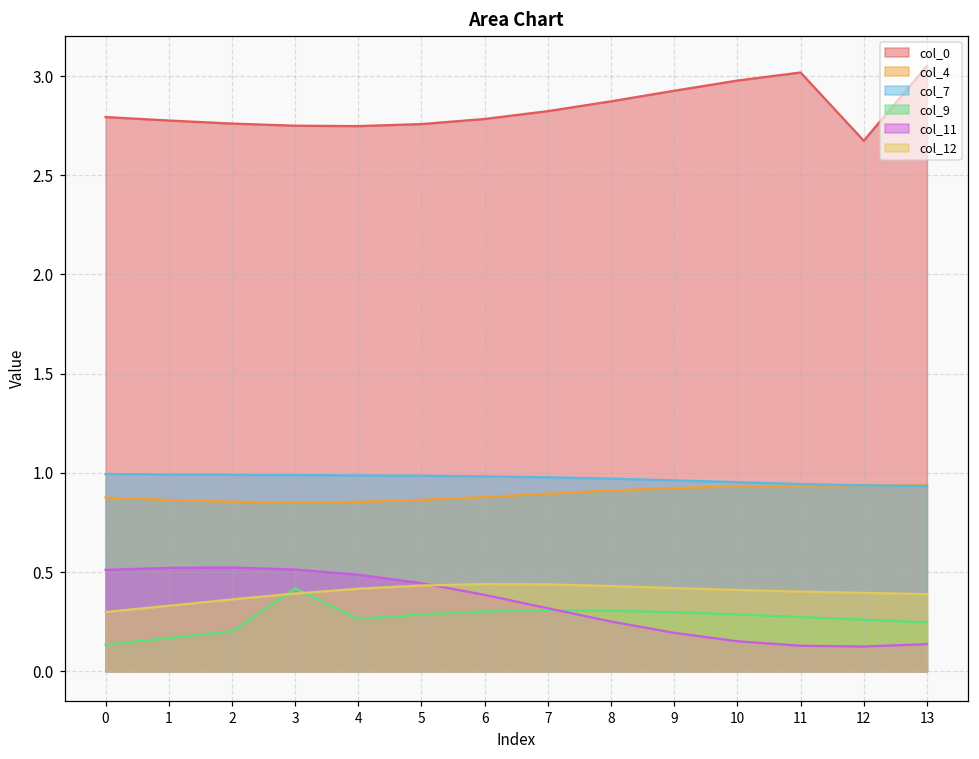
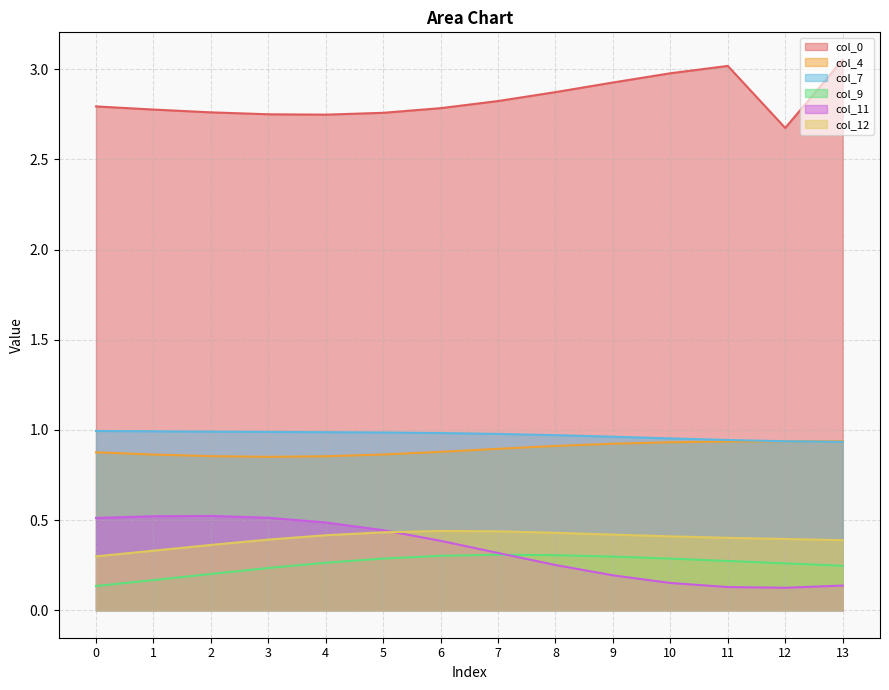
  {
    "col_0": {
      "0": 2.79,
      "1": 2.78,
      "2": 2.76,
      "3": 2.75,
      "4": 2.75,
      "5": 2.76,
      "6": 2.78,
      "7": 2.82,
      "8": 2.87,
      "9": 2.93,
      "10": 2.98,
      "11": 3.02,
      "12": 2.67
    },
    "col_7": {
      "0": 0.99,
      "1": 0.99,
      "2": 0.99,
      "3": 0.99,
      "4": 0.99,
      "5": 0.99,
      "6": 0.98,
      "7": 0.98,
      "8": 0.97,
      "9": 0.96,
      "10": 0.95
    },
    "col_9": {
      "0": 0.13,
      "1": 0.17,
      "2": 0.20,
-     "3": 0.42,
+     "3": 0.23,
      "4": 0.26,
      "5": 0.29,
      "6": 0.30,
      "8": 0.31,
      "9": 0.30,
      "10": 0.29,
      "11": 0.27,
      "12": 0.26,
      "13": 0.25
    },
    "col_11": {
      "0": 0.51,
      "1": 0.52,
      "2": 0.52,
      "3": 0.51,
      "4": 0.49,
      "6": 0.38,
      "8": 0.25,
      "9": 0.19,
      "10": 0.15,
      "11": 0.13,
      "12": 0.12,
      "13": 0.14
    }
  }
